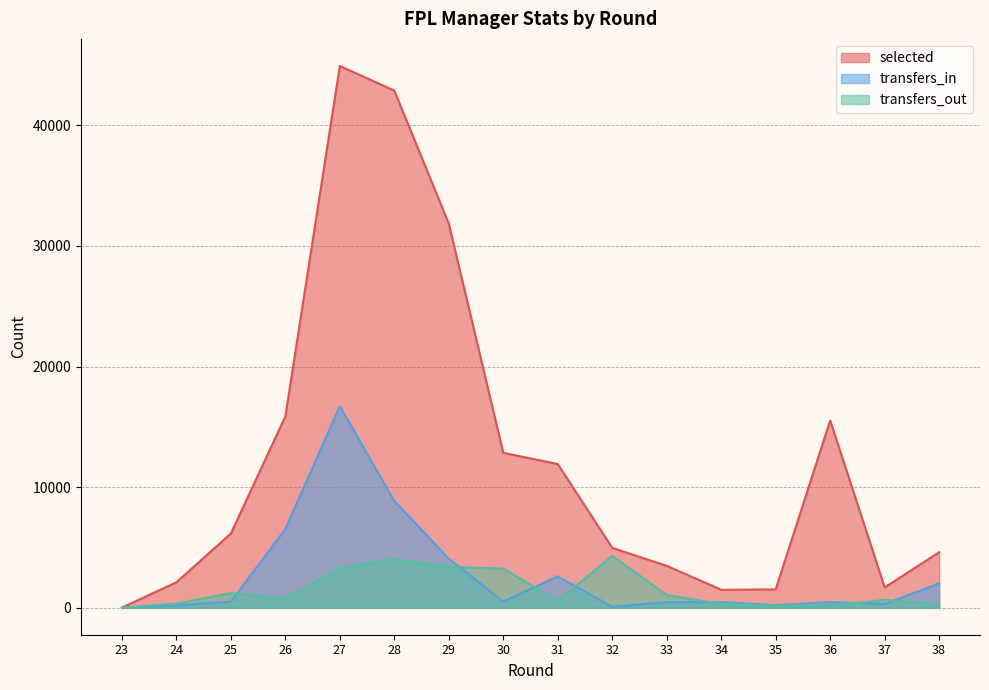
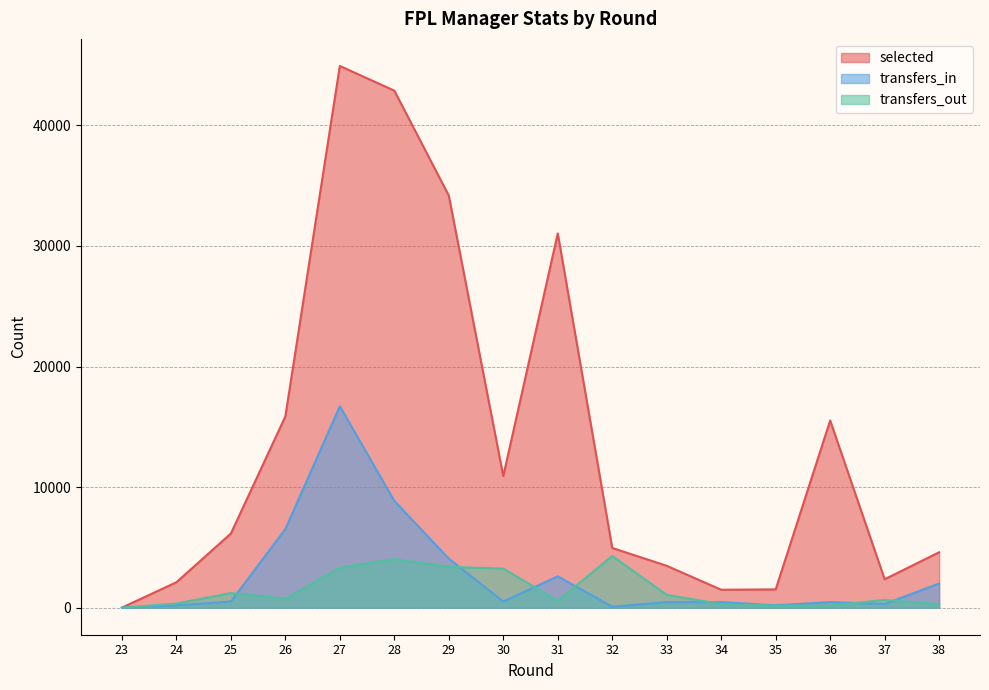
  {
    "selected": {
      "24": 2100,
      "25": 6100,
      "26": 15900,
      "27": 44900,
      "28": 42900,
-     "29": 31800,
-     "30": 12800,
-     "31": 11900,
+     "29": 34200,
+     "30": 10900,
+     "31": 31000,
      "32": 5000,
      "33": 3500,
      "34": 1500,
      "35": 1500,
      "36": 15500,
-     "37": 1700,
+     "37": 2400,
      "38": 4600
    }
  }
